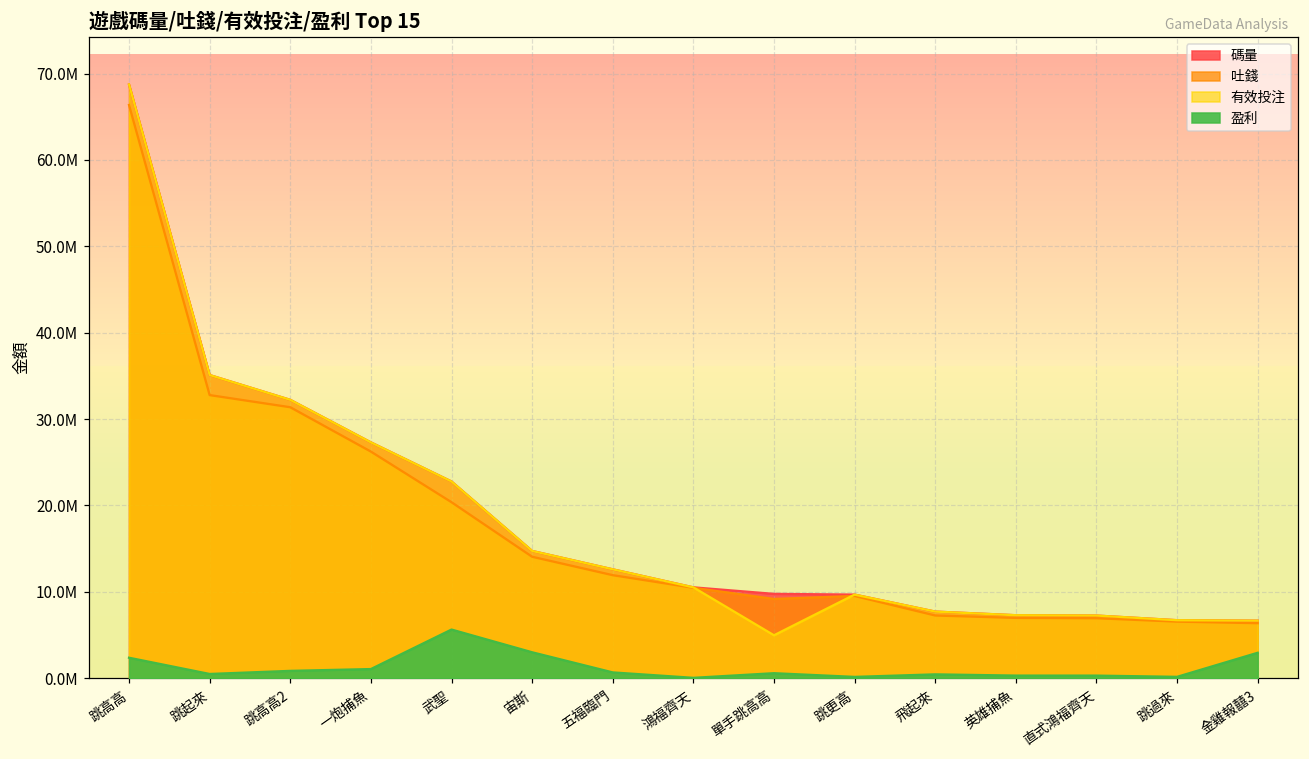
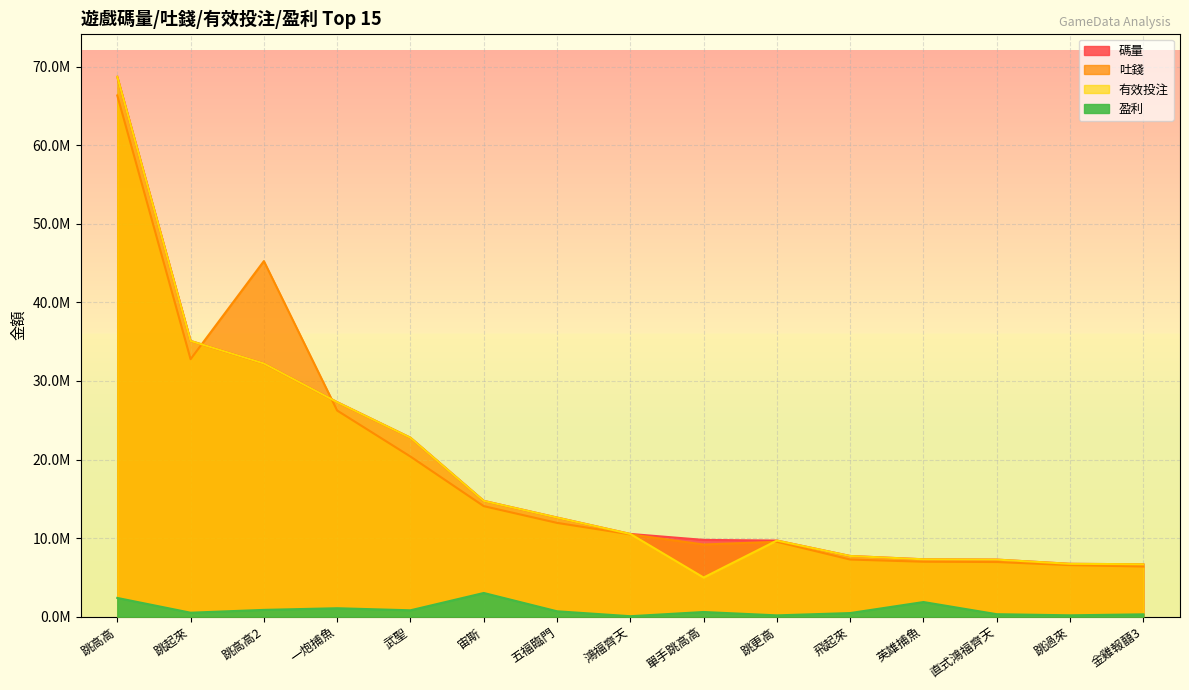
  {
    "碼量": {
      "單手跳高高": 10000000
    },
    "吐錢": {
      "跳高高": 66000000,
      "跳起來": 33000000,
-     "跳高高2": 31000000,
+     "跳高高2": 45000000,
      "一炮捕魚": 26000000,
      "武聖": 20000000,
      "宙斯": 14000000,
      "五福臨門": 12000000,
      "單手跳高高": 9000000,
      "飛起來": 7000000
    },
    "有效投注": {
      "單手跳高高": 5000000
    },
    "盈利": {
      "跳高高": 2000000,
      "跳起來": 0,
      "跳高高2": 1000000,
      "一炮捕魚": 1000000,
-     "武聖": 6000000,
+     "武聖": 1000000,
      "宙斯": 3000000,
      "五福臨門": 1000000,
      "鴻福齊天": 0,
      "單手跳高高": 1000000,
      "跳更高": 0,
      "飛起來": 0,
-     "英雄捕魚": 0,
+     "英雄捕魚": 2000000,
      "直式鴻福齊天": 0,
      "跳過來": 0,
-     "金雞報囍3": 3000000
+     "金雞報囍3": 0
    }
  }
